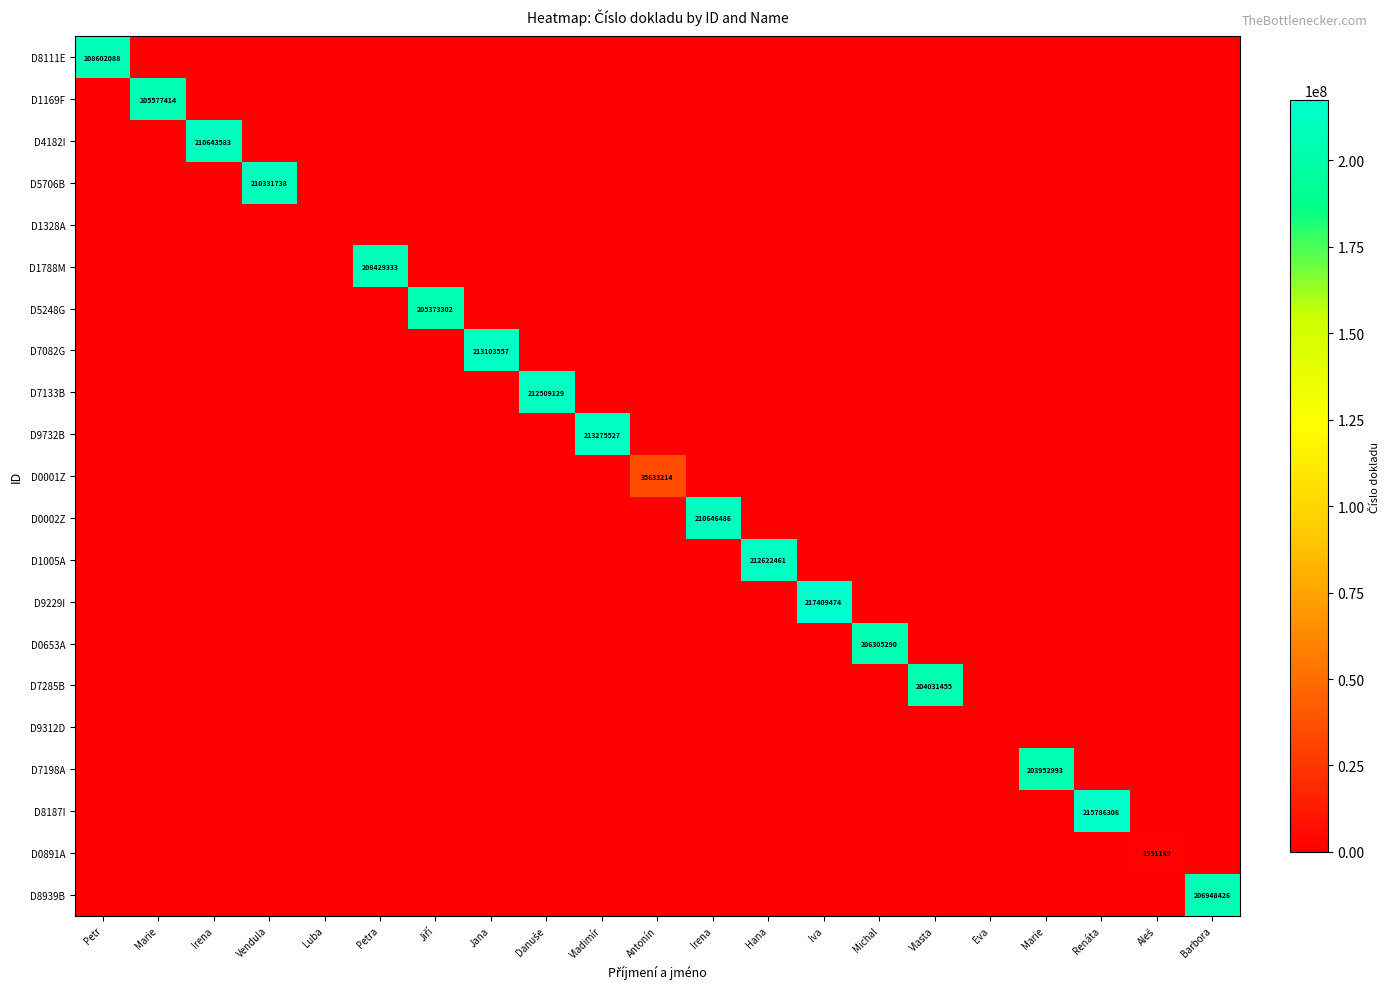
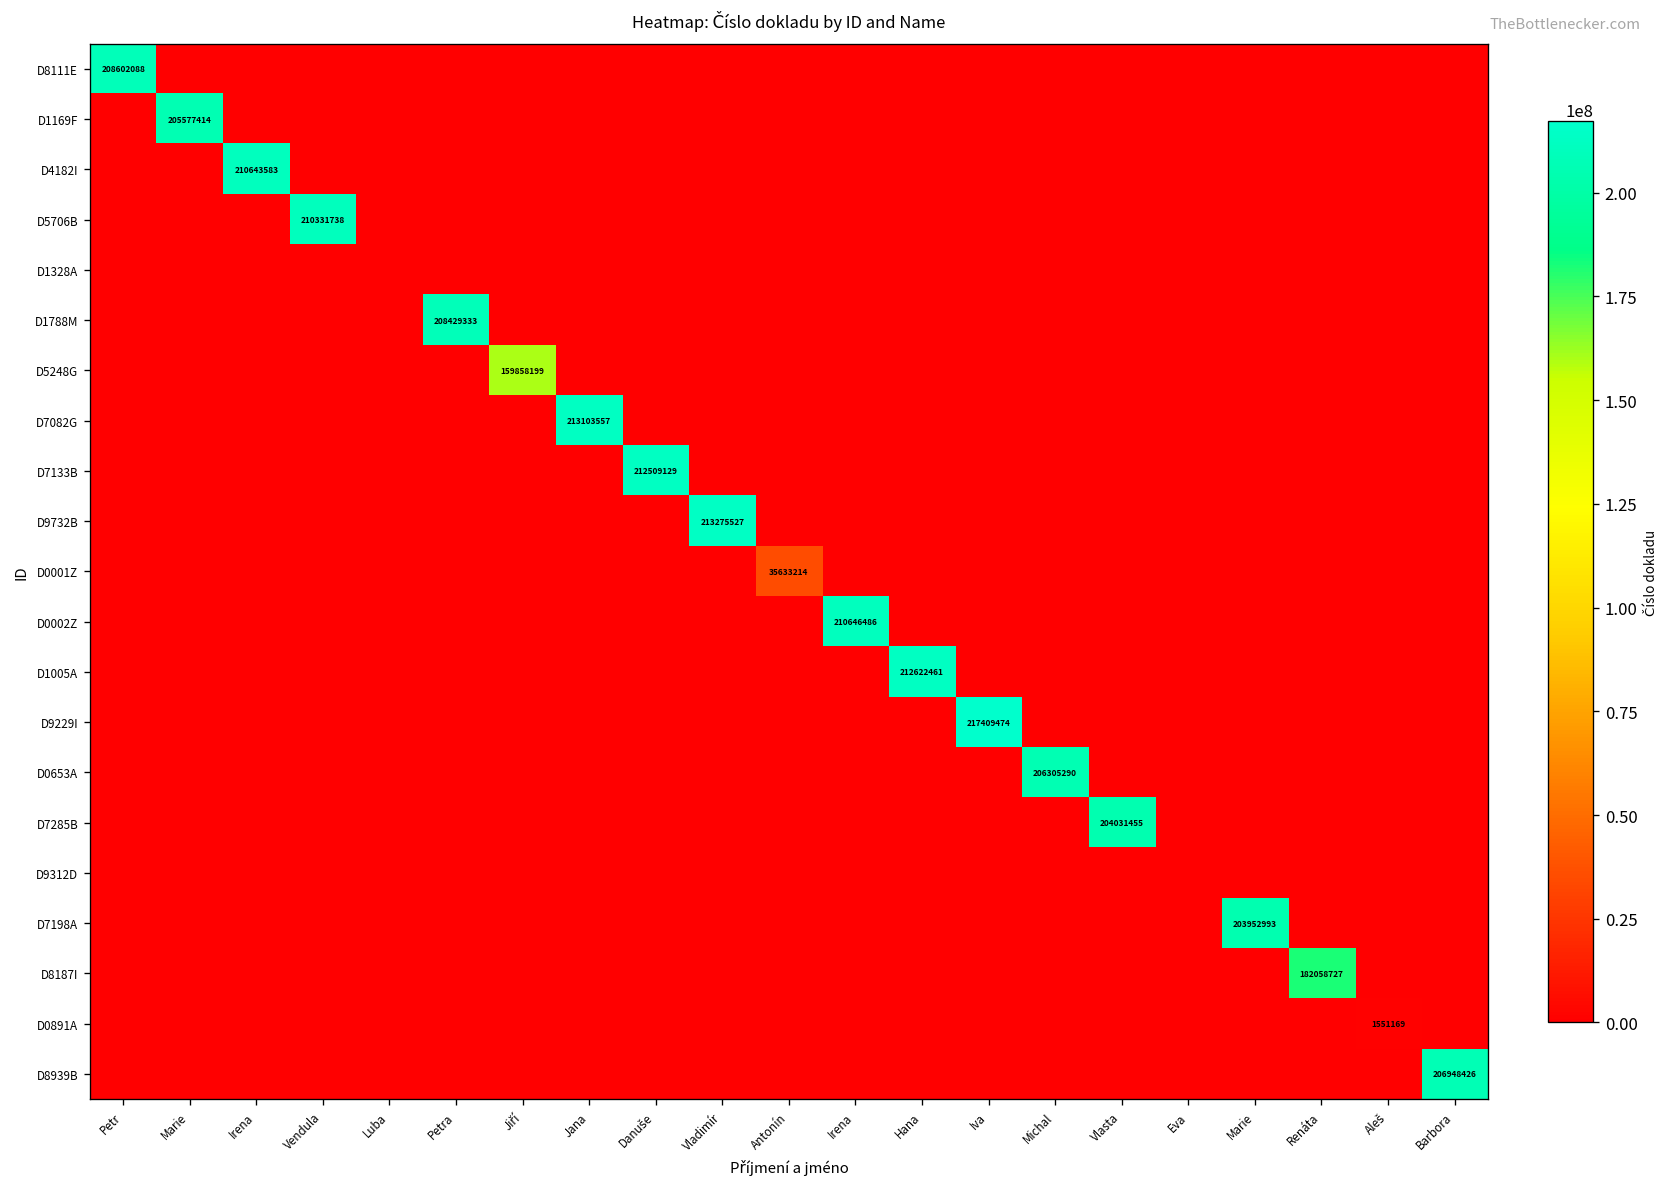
  {
    "D8111E": {
      "Petr": 208602088
    },
    "D5706B": {
      "Vendula": 210331738
    },
    "D1788M": {
      "Petra": 208429333
    },
    "D5248G": {
-     "Jiří": 205373302
+     "Jiří": 159858199
    },
    "D7082G": {
      "Jana": 213103557
    },
    "D7133B": {
      "Danuše": 212509129
    },
    "D9732B": {
      "Vladimír": 213275527
    },
    "D0001Z": {
      "Antonín": 35633214
    },
    "D1005A": {
      "Hana": 212622461
    },
    "D9229I": {
      "Iva": 217409474
    },
    "D0653A": {
      "Michal": 206305290
    },
    "D7285B": {
      "Vlasta": 204031455
    },
    "D8187I": {
-     "Renáta": 215786306
+     "Renáta": 182058727
    },
    "D0891A": {
      "Aleš": 1551169
    },
    "D8939B": {
      "Barbora": 206948426
    }
  }
